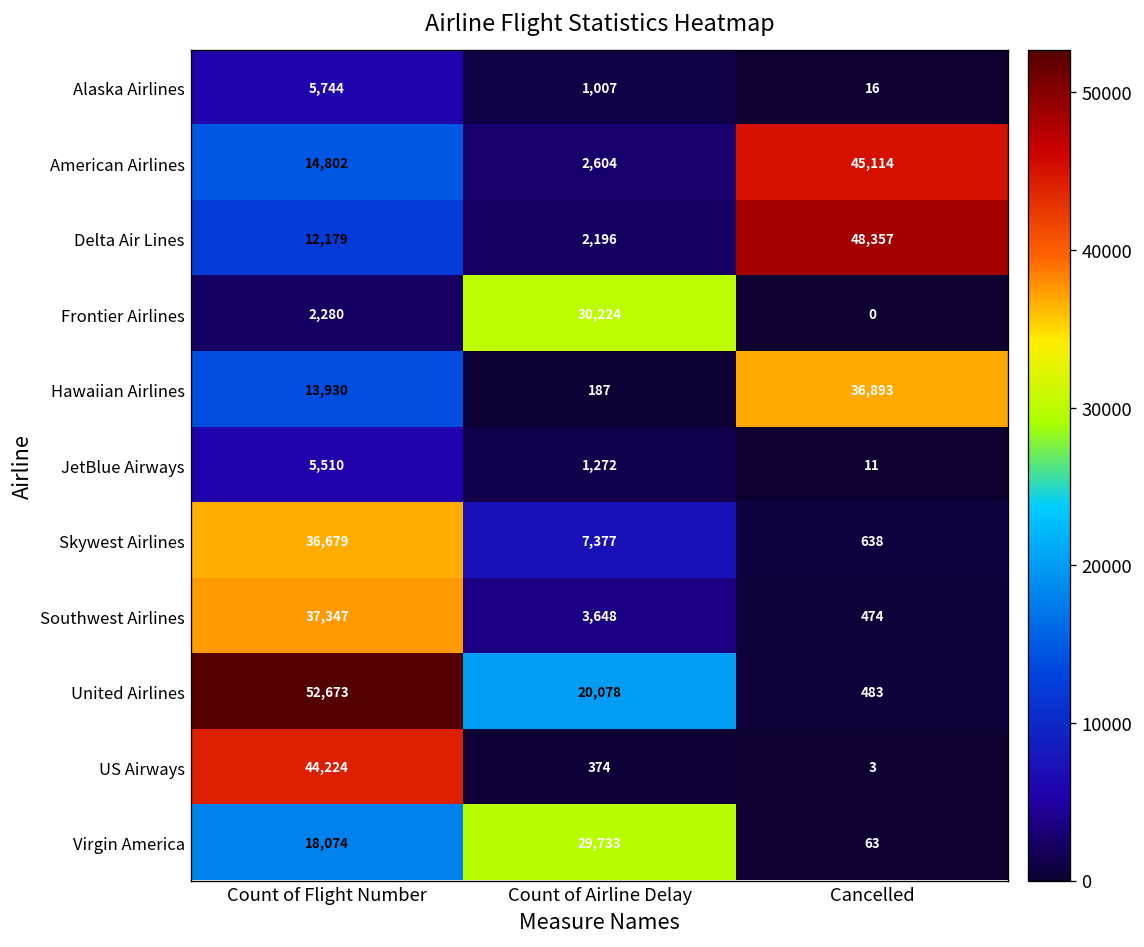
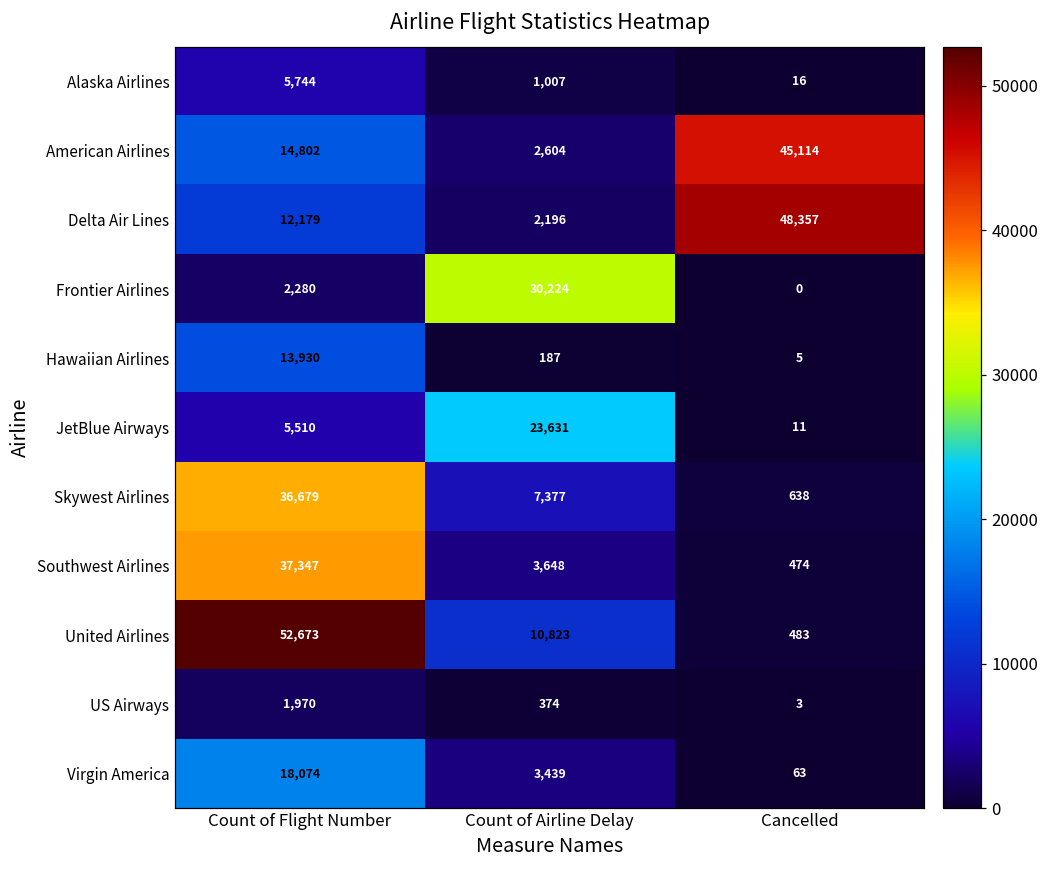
  {
    "Alaska Airlines": {
      "Count of Flight Number": "5,744",
      "Count of Airline Delay": "1,007",
      "Cancelled": "16"
    },
    "American Airlines": {
      "Count of Flight Number": "14,802",
      "Count of Airline Delay": "2,604",
      "Cancelled": "45,114"
    },
    "Delta Air Lines": {
      "Count of Flight Number": "12,179",
      "Count of Airline Delay": "2,196",
      "Cancelled": "48,357"
    },
    "Frontier Airlines": {
      "Count of Flight Number": "2,280",
      "Count of Airline Delay": "30,224",
      "Cancelled": "0"
    },
    "Hawaiian Airlines": {
      "Count of Flight Number": "13,930",
      "Count of Airline Delay": "187",
-     "Cancelled": "36,893"
+     "Cancelled": "5"
    },
    "JetBlue Airways": {
      "Count of Flight Number": "5,510",
-     "Count of Airline Delay": "1,272",
+     "Count of Airline Delay": "23,631",
      "Cancelled": "11"
    },
    "Skywest Airlines": {
      "Count of Flight Number": "36,679",
      "Count of Airline Delay": "7,377",
      "Cancelled": "638"
    },
    "Southwest Airlines": {
      "Count of Flight Number": "37,347",
      "Count of Airline Delay": "3,648",
      "Cancelled": "474"
    },
    "United Airlines": {
      "Count of Flight Number": "52,673",
-     "Count of Airline Delay": "20,078",
+     "Count of Airline Delay": "10,823",
      "Cancelled": "483"
    },
    "US Airways": {
-     "Count of Flight Number": "44,224",
+     "Count of Flight Number": "1,970",
      "Count of Airline Delay": "374",
      "Cancelled": "3"
    },
    "Virgin America": {
      "Count of Flight Number": "18,074",
-     "Count of Airline Delay": "29,733",
+     "Count of Airline Delay": "3,439",
      "Cancelled": "63"
    }
  }
